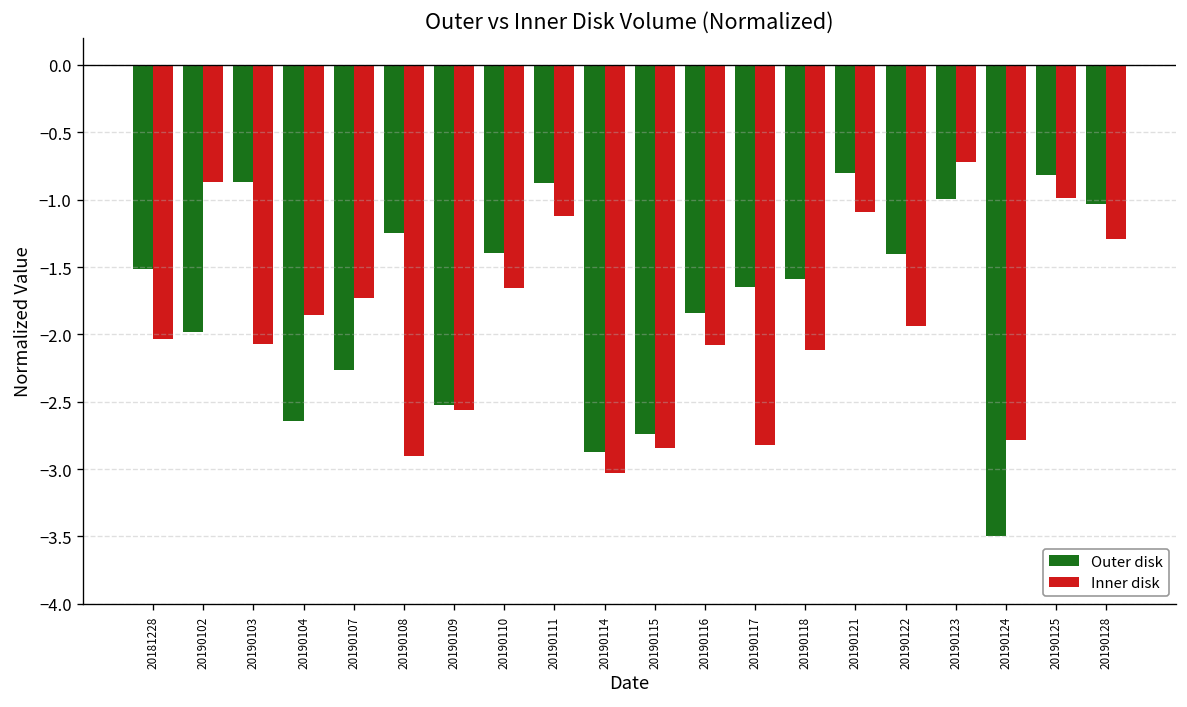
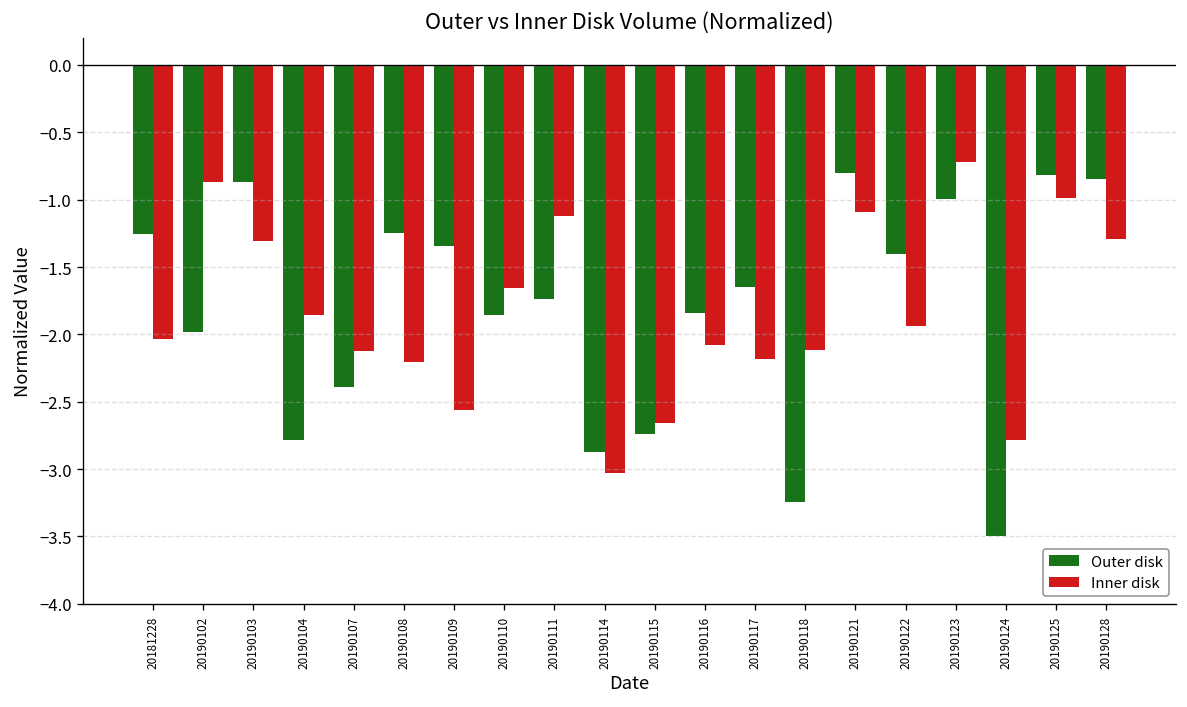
  {
    "Outer disk": {
-     "20181228": -1.51,
+     "20181228": -1.25,
      "20190102": -1.99,
      "20190103": -0.87,
-     "20190104": -2.64,
-     "20190107": -2.27,
+     "20190104": -2.79,
+     "20190107": -2.39,
      "20190108": -1.25,
-     "20190109": -2.52,
-     "20190110": -1.40,
-     "20190111": -0.87,
+     "20190109": -1.34,
+     "20190110": -1.85,
+     "20190111": -1.74,
      "20190114": -2.88,
      "20190115": -2.74,
      "20190116": -1.84,
      "20190117": -1.65,
-     "20190118": -1.59,
+     "20190118": -3.25,
      "20190121": -0.80,
      "20190122": -1.40,
      "20190123": -1.00,
      "20190124": -3.50,
      "20190125": -0.82,
-     "20190128": -1.03
+     "20190128": -0.85
    },
    "Inner disk": {
      "20181228": -2.04,
      "20190102": -0.87,
-     "20190103": -2.07,
+     "20190103": -1.31,
      "20190104": -1.86,
-     "20190107": -1.73,
-     "20190108": -2.90,
+     "20190107": -2.12,
+     "20190108": -2.20,
      "20190109": -2.56,
      "20190110": -1.66,
      "20190111": -1.12,
      "20190114": -3.03,
-     "20190115": -2.84,
+     "20190115": -2.66,
      "20190116": -2.08,
-     "20190117": -2.82,
+     "20190117": -2.18,
      "20190118": -2.12,
      "20190121": -1.09,
      "20190122": -1.94,
      "20190123": -0.72,
      "20190124": -2.78,
      "20190125": -0.99,
      "20190128": -1.29
    }
  }
